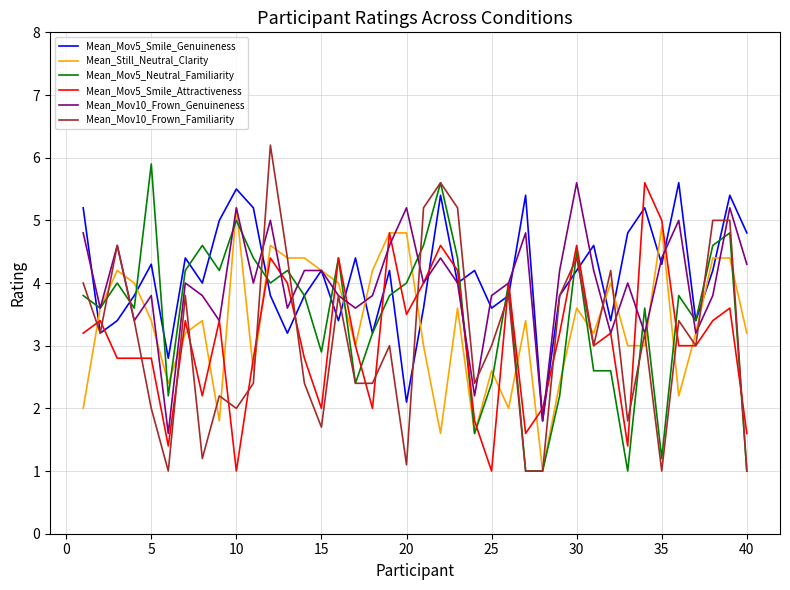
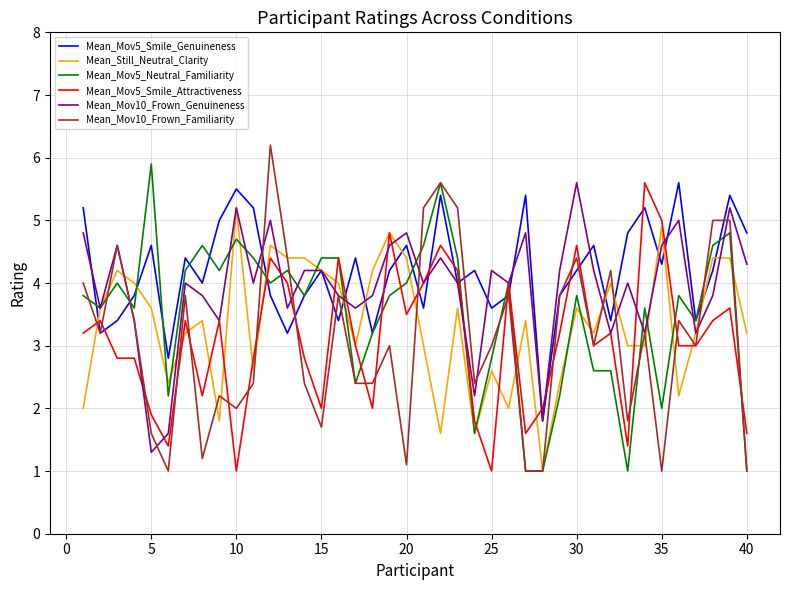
  {
    "Mean_Mov5_Smile_Genuineness": {
-     "5": 4.3,
+     "5": 4.6,
      "10": 5.5,
-     "20": 2.1,
+     "20": 4.6,
      "25": 3.6,
      "30": 4.2,
      "35": 4.3,
      "40": 4.8
    },
    "Mean_Still_Neutral_Clarity": {
-     "5": 3.4,
-     "20": 4.8,
+     "5": 3.6,
+     "20": 4.4,
      "25": 2.6,
      "30": 3.6,
      "35": 4.9,
      "40": 3.2
    },
    "Mean_Mov5_Neutral_Familiarity": {
      "5": 5.9,
-     "10": 5.0,
-     "15": 2.9,
+     "10": 4.7,
+     "15": 4.4,
      "20": 4.0,
-     "25": 2.4,
-     "30": 4.5,
-     "35": 1.2
+     "25": 2.8,
+     "30": 3.8,
+     "35": 2.0
    },
    "Mean_Mov5_Smile_Attractiveness": {
-     "5": 2.8,
+     "5": 1.9,
      "10": 1.0,
      "15": 2.0,
      "20": 3.5,
      "25": 1.0,
      "30": 4.6,
      "35": 5.0,
      "40": 1.6
    },
    "Mean_Mov10_Frown_Genuineness": {
-     "5": 3.8,
-     "20": 5.2,
-     "25": 3.8,
+     "5": 1.3,
+     "20": 4.8,
+     "25": 4.2,
      "30": 5.6,
-     "35": 4.4,
+     "35": 4.6,
      "40": 4.3
    },
    "Mean_Mov10_Frown_Familiarity": {
-     "5": 2.0,
+     "5": 1.6,
      "10": 2.0,
      "15": 1.7,
      "20": 1.1,
      "25": 3.0,
      "30": 4.4,
      "35": 1.0
    }
  }
